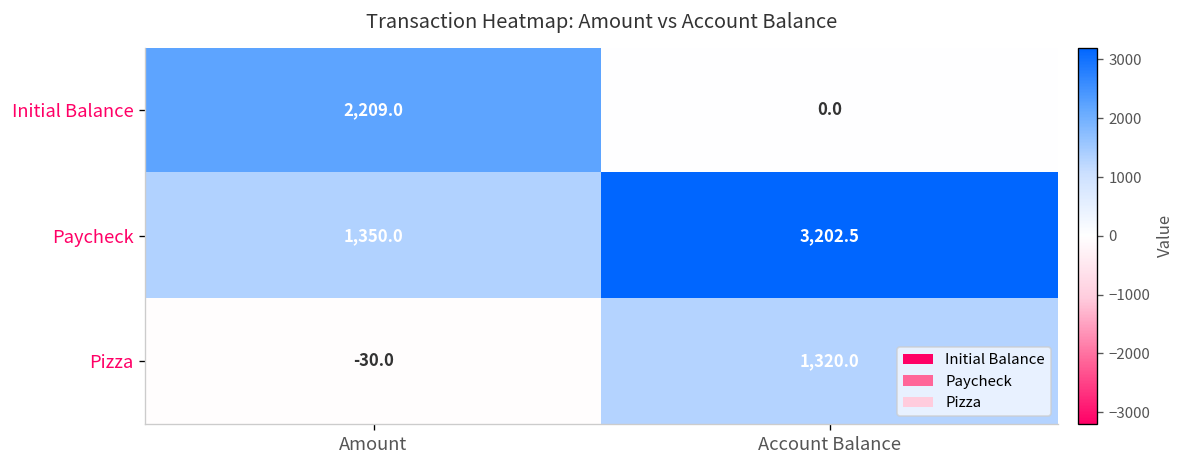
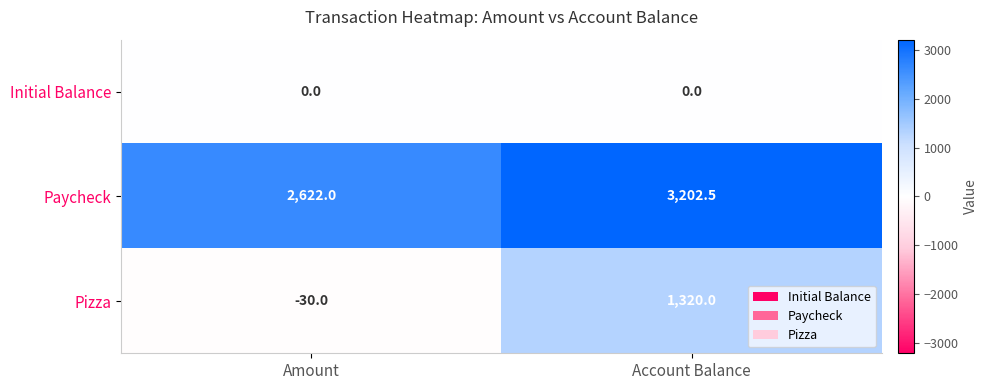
  {
    "Initial Balance": {
-     "Amount": "2,209.0",
+     "Amount": "0.0",
      "Account Balance": "0.0"
    },
    "Paycheck": {
-     "Amount": "1,350.0",
+     "Amount": "2,622.0",
      "Account Balance": "3,202.5"
    },
    "Pizza": {
      "Amount": "-30.0",
      "Account Balance": "1,320.0"
    }
  }
